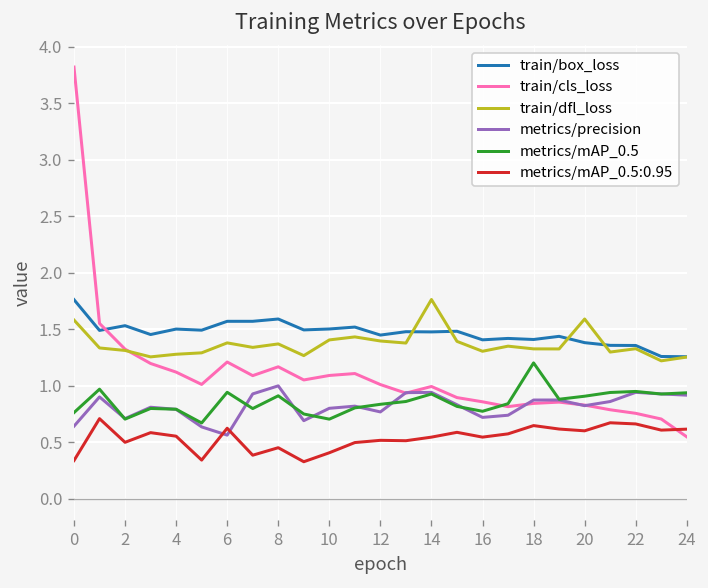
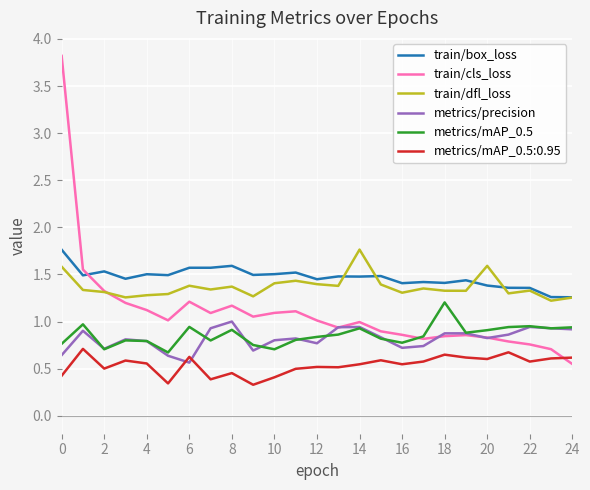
  {
    "train/box_loss": {
      "0": 1.8,
      "2": 1.5,
      "4": 1.5,
      "6": 1.6,
      "8": 1.6,
      "10": 1.5,
      "12": 1.4,
      "14": 1.5,
      "16": 1.4,
      "18": 1.4,
      "20": 1.4,
      "22": 1.4
    },
    "train/cls_loss": {
      "0": 3.8,
      "4": 1.1,
      "6": 1.2,
      "8": 1.2,
      "10": 1.1,
      "12": 1.0,
      "14": 1.0,
      "16": 0.9,
      "18": 0.8,
      "22": 0.8,
      "24": 0.5
    },
    "train/dfl_loss": {
      "0": 1.6,
      "4": 1.3,
      "6": 1.4,
      "8": 1.4,
      "10": 1.4,
      "12": 1.4,
      "14": 1.8,
      "16": 1.3,
      "18": 1.3,
      "20": 1.6,
      "22": 1.3
    },
    "metrics/precision": {
      "0": 0.6,
      "6": 0.6,
      "8": 1.0,
      "10": 0.8,
      "12": 0.8,
      "16": 0.7,
      "18": 0.9
    },
    "metrics/mAP_0.5": {
      "0": 0.8,
      "6": 0.9,
      "8": 0.9,
      "10": 0.7,
      "12": 0.8,
      "16": 0.8,
      "18": 1.2,
      "20": 0.9
    },
    "metrics/mAP_0.5:0.95": {
-     "0": 0.3,
+     "0": 0.4,
      "2": 0.5,
      "4": 0.6,
      "6": 0.6,
      "8": 0.5,
      "10": 0.4,
      "12": 0.5,
      "14": 0.5,
      "16": 0.5,
      "18": 0.6,
      "20": 0.6,
-     "22": 0.7,
+     "22": 0.6,
      "24": 0.6
    }
  }
